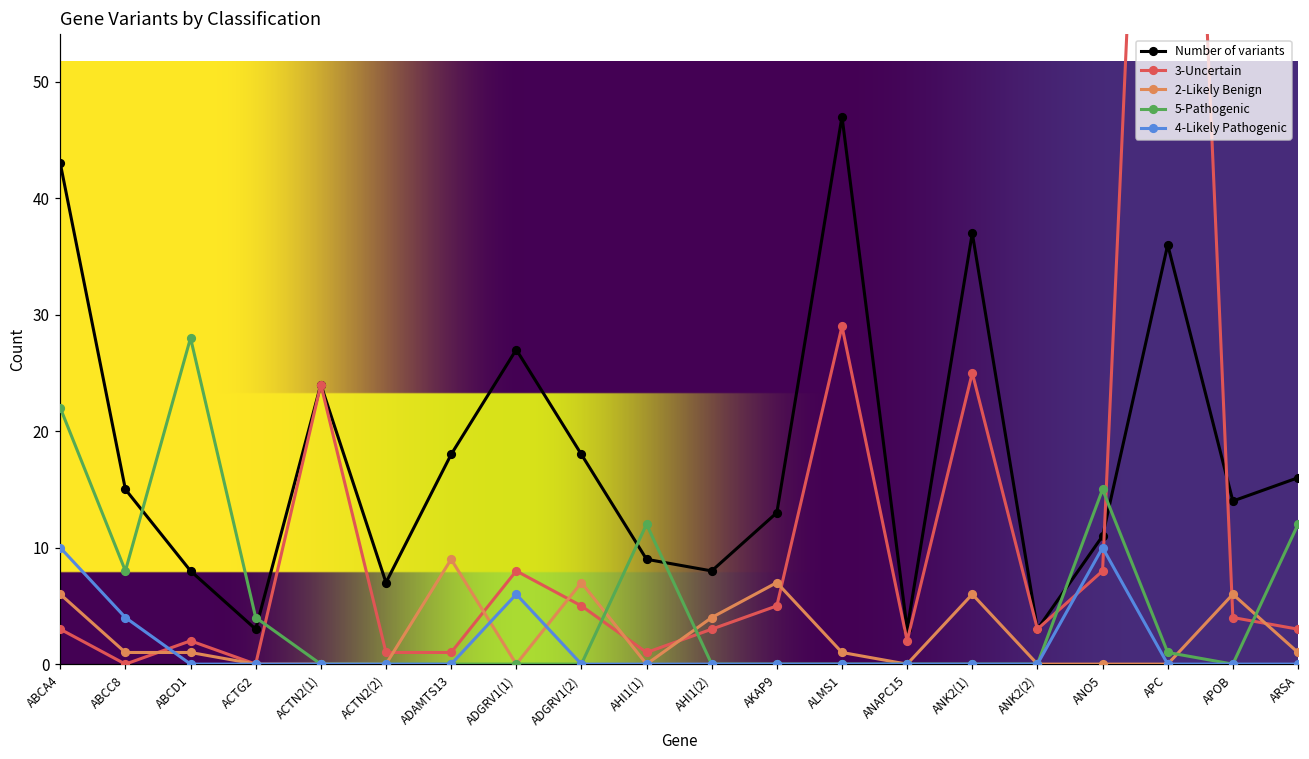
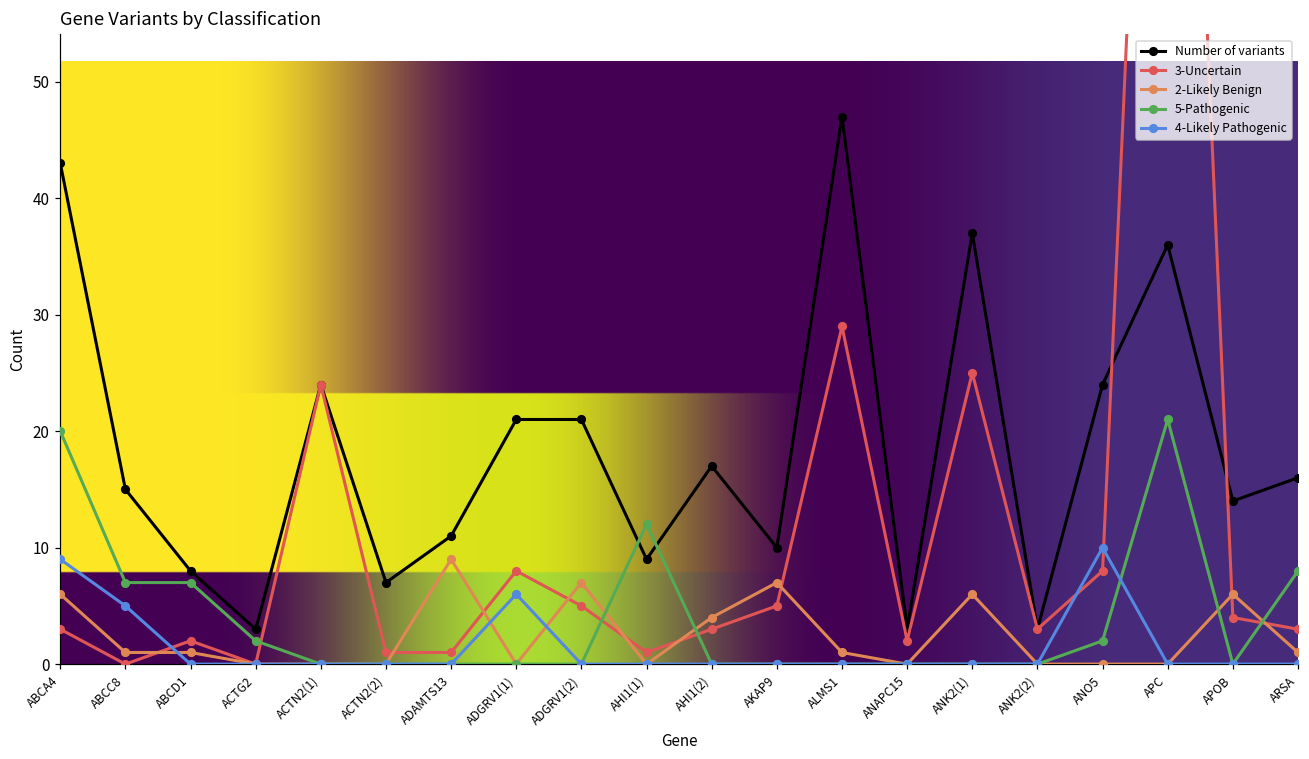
  {
    "Number of variants": {
      "ABCA4": 43,
      "ABCC8": 15,
      "ABCD1": 8,
      "ACTG2": 3,
      "ACTN2(2)": 7,
-     "ADAMTS13": 18,
-     "ADGRV1(1)": 27,
-     "ADGRV1(2)": 18,
+     "ADAMTS13": 11,
+     "ADGRV1(1)": 21,
+     "ADGRV1(2)": 21,
      "AHI1(1)": 9,
-     "AHI1(2)": 8,
-     "AKAP9": 13,
+     "AHI1(2)": 17,
+     "AKAP9": 10,
      "ALMS1": 47,
      "ANAPC15": 3,
      "ANK2(1)": 37,
-     "ANO5": 11,
+     "ANO5": 24,
      "APC": 36,
      "APOB": 14,
      "ARSA": 16
    },
    "5-Pathogenic": {
-     "ABCA4": 22,
-     "ABCC8": 8,
-     "ABCD1": 28,
-     "ACTG2": 4,
+     "ABCA4": 20,
+     "ABCC8": 7,
+     "ABCD1": 7,
+     "ACTG2": 2,
      "AHI1(1)": 12,
-     "ANO5": 15,
-     "APC": 1,
-     "ARSA": 12
+     "ANO5": 2,
+     "APC": 21,
+     "ARSA": 8
    },
    "4-Likely Pathogenic": {
-     "ABCA4": 10,
-     "ABCC8": 4,
+     "ABCA4": 9,
+     "ABCC8": 5,
      "ABCD1": 0,
      "ADGRV1(1)": 6,
      "ANO5": 10,
      "ARSA": 0
    }
  }
